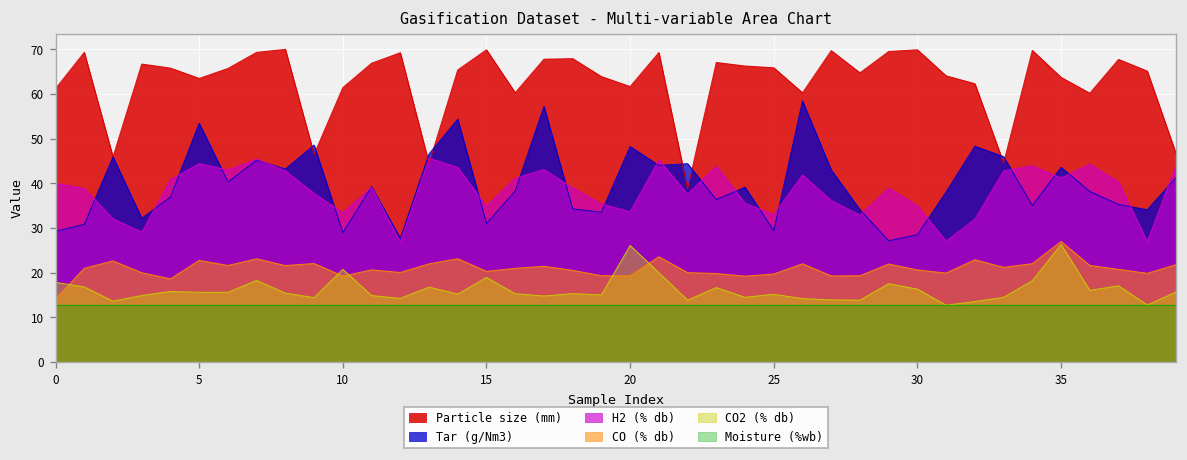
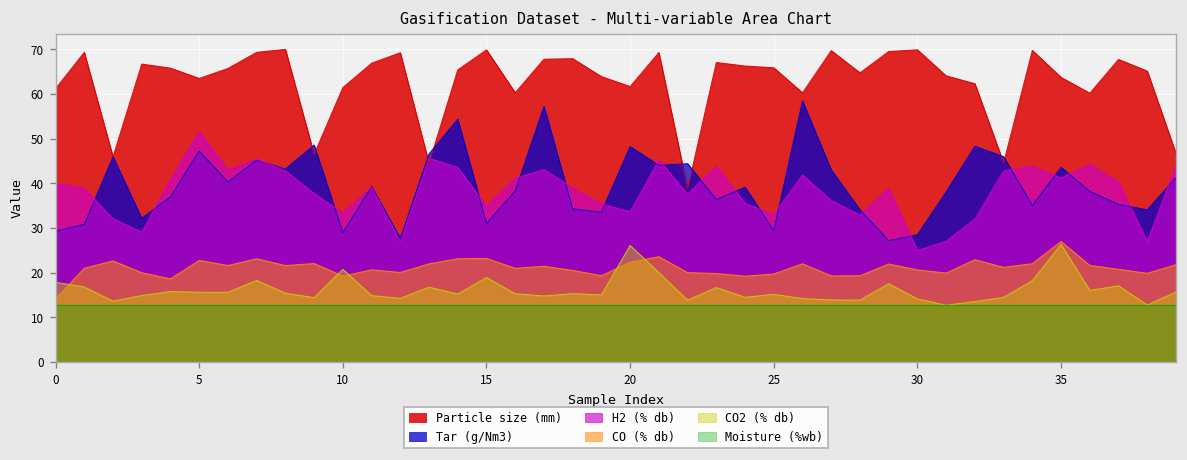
  {
    "Particle size (mm)": {
      "0": 61,
      "5": 63,
      "10": 61,
      "15": 70,
      "20": 62,
      "25": 66,
      "30": 70,
      "35": 64
    },
    "Tar (g/Nm3)": {
      "0": 29,
-     "5": 53,
+     "5": 47,
      "10": 29,
      "15": 31,
      "20": 48,
      "25": 29,
      "30": 28,
      "35": 44
    },
    "H2 (% db)": {
      "0": 40,
-     "5": 44,
+     "5": 52,
      "10": 33,
      "15": 35,
      "20": 34,
      "25": 33,
-     "30": 35,
+     "30": 25,
      "35": 41
    },
    "CO (% db)": {
      "0": 14,
      "5": 23,
      "10": 19,
-     "15": 20,
-     "20": 19,
+     "15": 23,
+     "20": 22,
      "25": 20,
      "30": 21,
      "35": 27
    },
    "CO2 (% db)": {
      "0": 18,
      "5": 16,
      "10": 21,
      "15": 19,
      "20": 26,
      "25": 15,
-     "30": 16,
+     "30": 14,
      "35": 26
    },
    "Moisture (%wb)": {
      "0": 13,
      "5": 13,
      "10": 13,
      "15": 13,
      "20": 13,
      "25": 13,
      "30": 13,
      "35": 13
    }
  }
